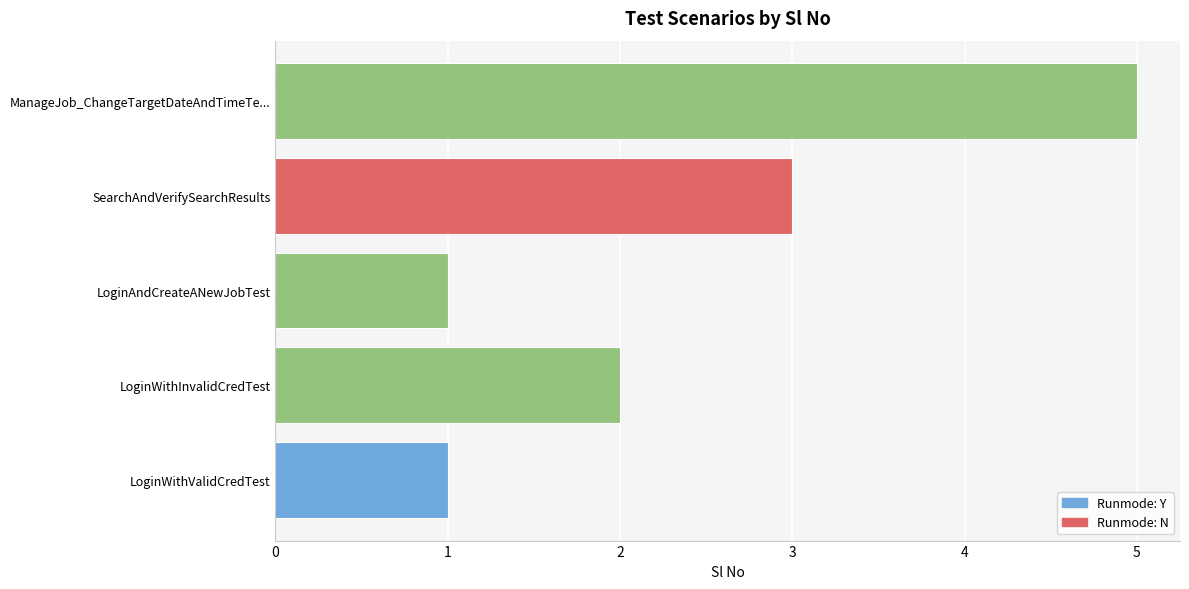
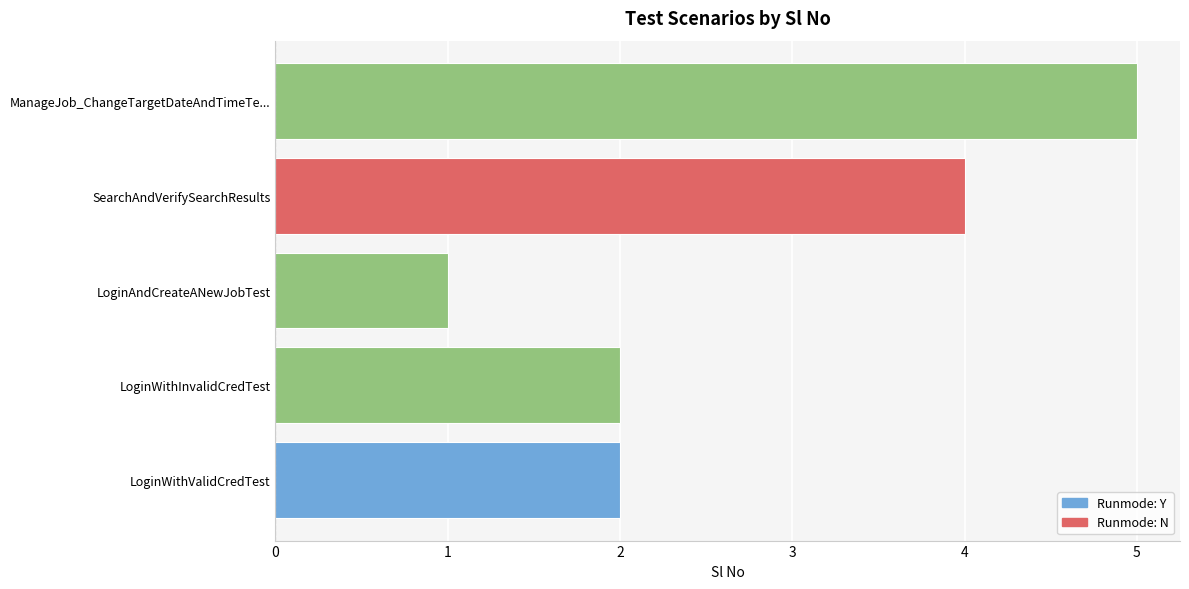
  {
    "ManageJob_ChangeTargetDateAndTimeTe...": 5,
-   "SearchAndVerifySearchResults": 3,
+   "SearchAndVerifySearchResults": 4,
    "LoginAndCreateANewJobTest": 1,
    "LoginWithInvalidCredTest": 2,
-   "LoginWithValidCredTest": 1
+   "LoginWithValidCredTest": 2
  }
